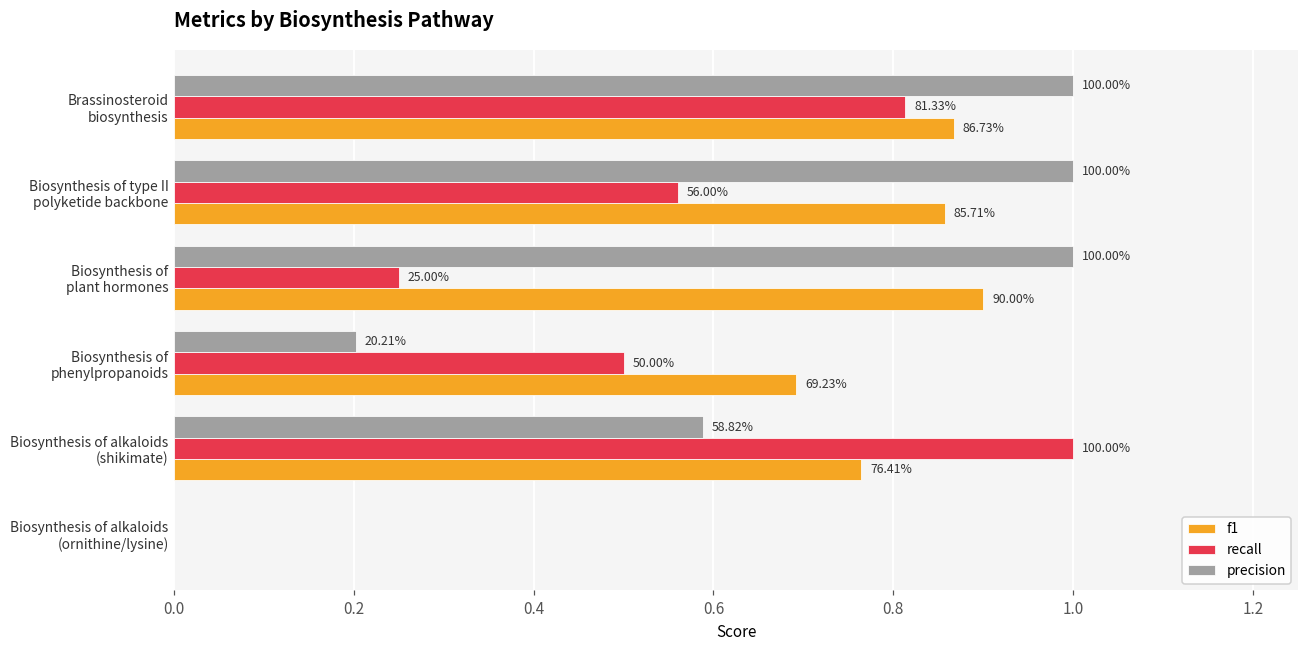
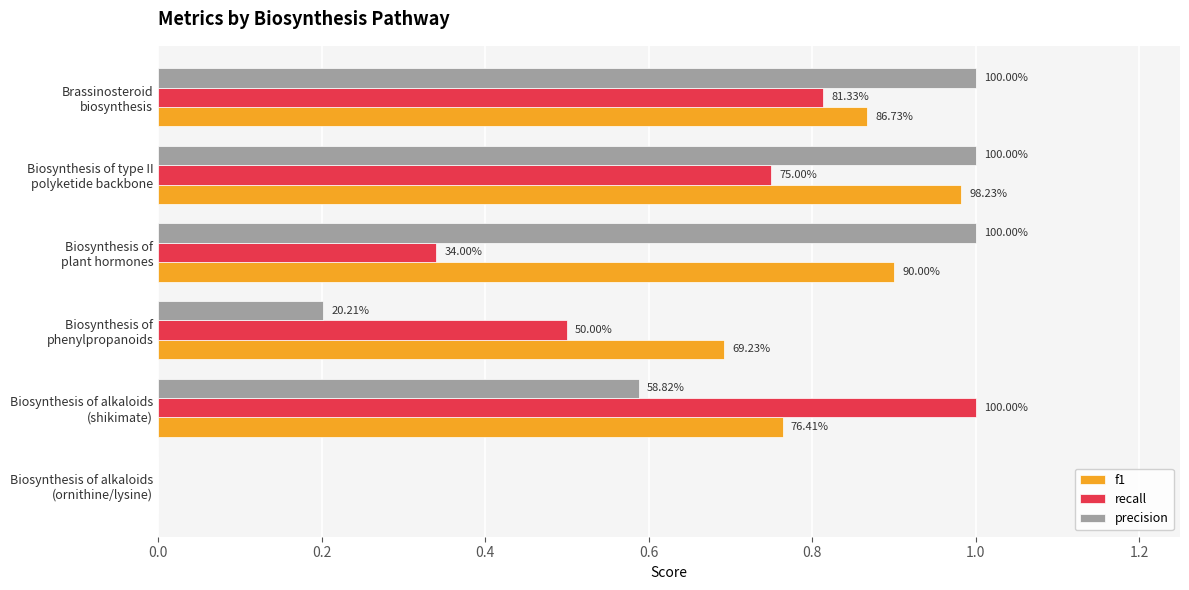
  {
    "f1": {
      "Brassinosteroid biosynthesis": "86.73%",
-     "Biosynthesis of type II polyketide backbone": "85.71%",
+     "Biosynthesis of type II polyketide backbone": "98.23%",
      "Biosynthesis of plant hormones": "90.00%",
      "Biosynthesis of phenylpropanoids": "69.23%",
      "Biosynthesis of alkaloids (shikimate)": "76.41%"
    },
    "recall": {
      "Brassinosteroid biosynthesis": "81.33%",
-     "Biosynthesis of type II polyketide backbone": "56.00%",
-     "Biosynthesis of plant hormones": "25.00%",
+     "Biosynthesis of type II polyketide backbone": "75.00%",
+     "Biosynthesis of plant hormones": "34.00%",
      "Biosynthesis of phenylpropanoids": "50.00%",
      "Biosynthesis of alkaloids (shikimate)": "100.00%"
    },
    "precision": {
      "Brassinosteroid biosynthesis": "100.00%",
      "Biosynthesis of type II polyketide backbone": "100.00%",
      "Biosynthesis of plant hormones": "100.00%",
      "Biosynthesis of phenylpropanoids": "20.21%",
      "Biosynthesis of alkaloids (shikimate)": "58.82%"
    }
  }
